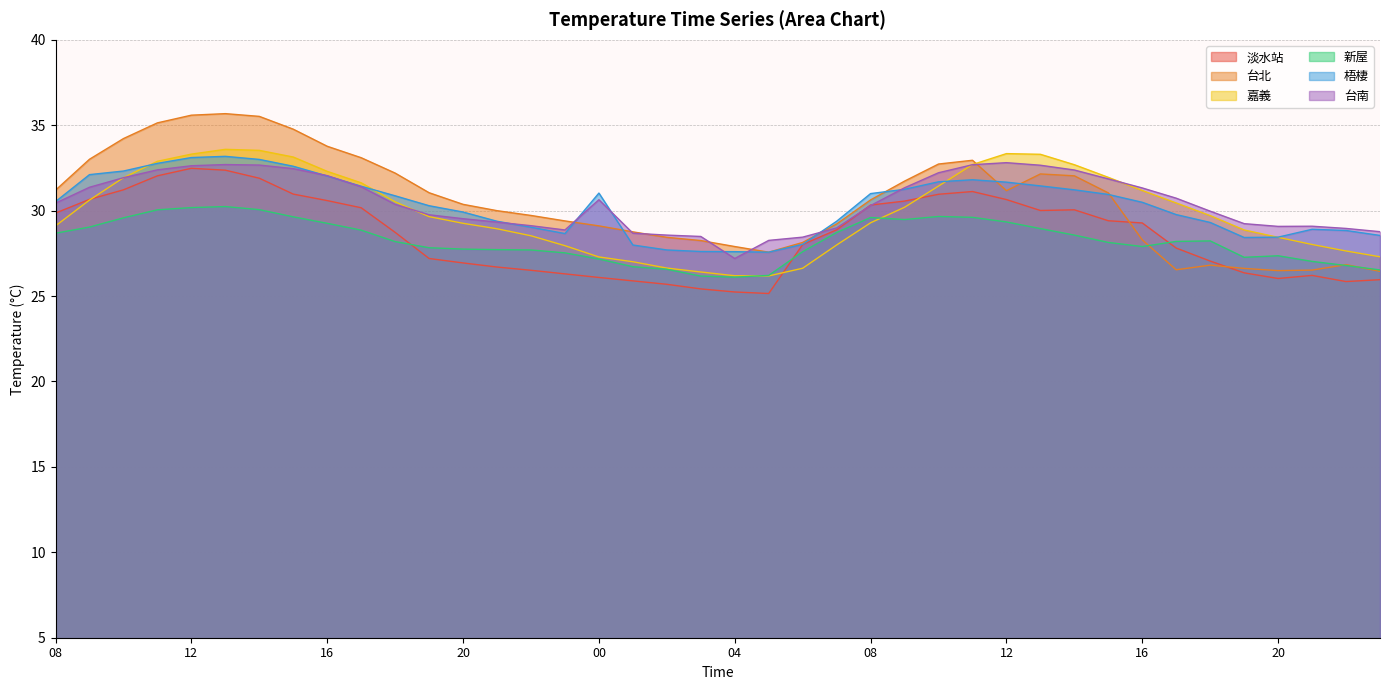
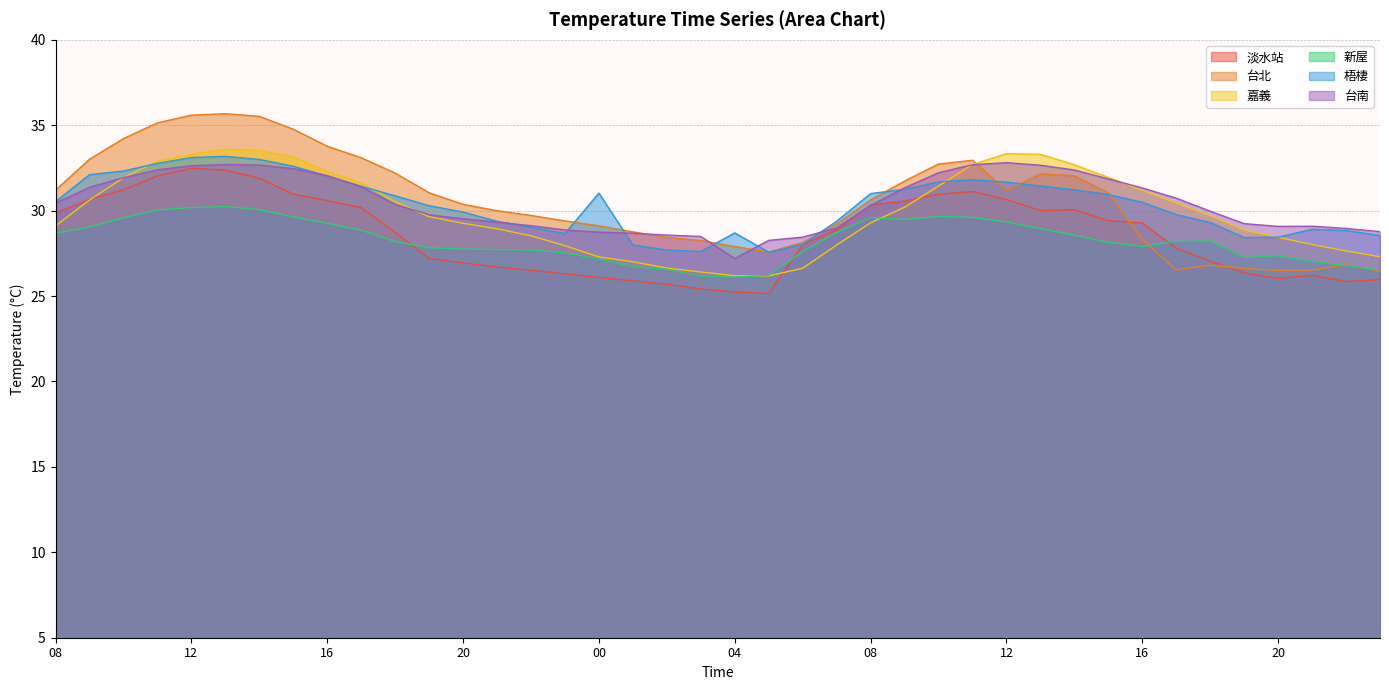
  {
    "梧棲": {
      "00": 31.0,
-     "04": 27.6
+     "04": 28.7
    },
    "台南": {
-     "00": 30.6,
+     "00": 28.7,
      "04": 27.2
    }
  }
